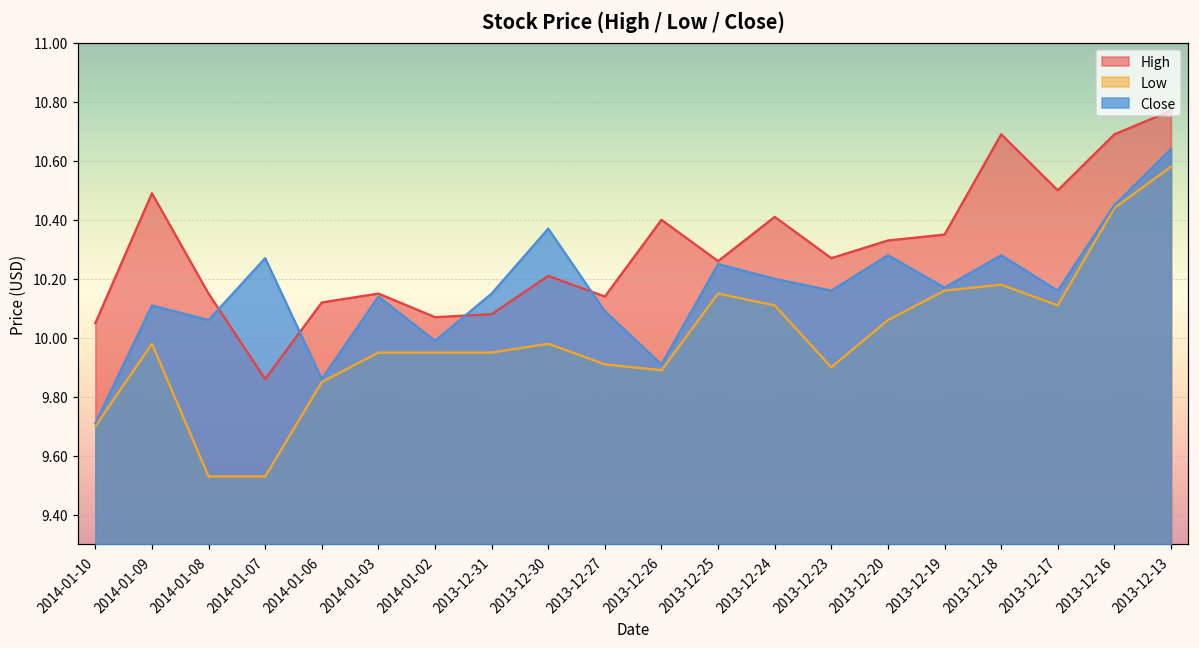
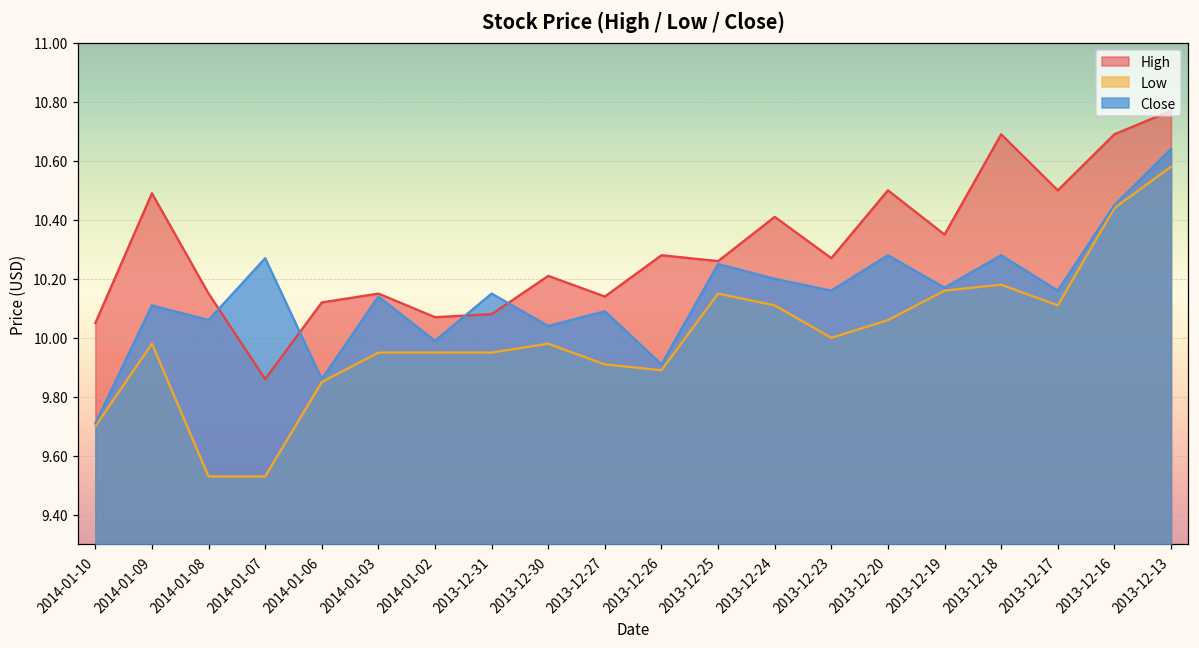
  {
    "High": {
      "2014-01-10": 10.05,
      "2014-01-09": 10.49,
      "2014-01-08": 10.15,
      "2014-01-07": 9.86,
      "2014-01-06": 10.12,
      "2014-01-03": 10.15,
      "2014-01-02": 10.07,
      "2013-12-31": 10.08,
      "2013-12-30": 10.21,
      "2013-12-27": 10.14,
-     "2013-12-26": 10.40,
+     "2013-12-26": 10.28,
      "2013-12-25": 10.26,
      "2013-12-24": 10.41,
      "2013-12-23": 10.27,
-     "2013-12-20": 10.33,
+     "2013-12-20": 10.50,
      "2013-12-19": 10.35,
      "2013-12-18": 10.69,
      "2013-12-17": 10.50,
      "2013-12-16": 10.69
    },
    "Low": {
      "2014-01-10": 9.7,
      "2014-01-09": 9.98,
      "2014-01-08": 9.53,
      "2014-01-07": 9.53,
      "2014-01-06": 9.85,
      "2014-01-03": 9.95,
      "2014-01-02": 9.95,
      "2013-12-31": 9.95,
      "2013-12-30": 9.98,
      "2013-12-27": 9.91,
      "2013-12-26": 9.89,
      "2013-12-25": 10.15,
      "2013-12-24": 10.11,
-     "2013-12-23": 9.9,
+     "2013-12-23": 10.0,
      "2013-12-20": 10.06,
      "2013-12-19": 10.16,
      "2013-12-18": 10.18,
      "2013-12-17": 10.11,
      "2013-12-16": 10.44,
      "2013-12-13": 10.58
    },
    "Close": {
      "2014-01-10": 9.71,
      "2014-01-09": 10.11,
      "2014-01-08": 10.06,
      "2014-01-07": 10.27,
      "2014-01-06": 9.86,
      "2014-01-03": 10.14,
      "2014-01-02": 9.99,
      "2013-12-31": 10.15,
-     "2013-12-30": 10.37,
+     "2013-12-30": 10.04,
      "2013-12-27": 10.09,
      "2013-12-26": 9.91,
      "2013-12-25": 10.25,
      "2013-12-24": 10.20,
      "2013-12-23": 10.16,
      "2013-12-20": 10.28,
      "2013-12-19": 10.17,
      "2013-12-18": 10.28,
      "2013-12-17": 10.16,
      "2013-12-16": 10.45,
      "2013-12-13": 10.64
    }
  }
